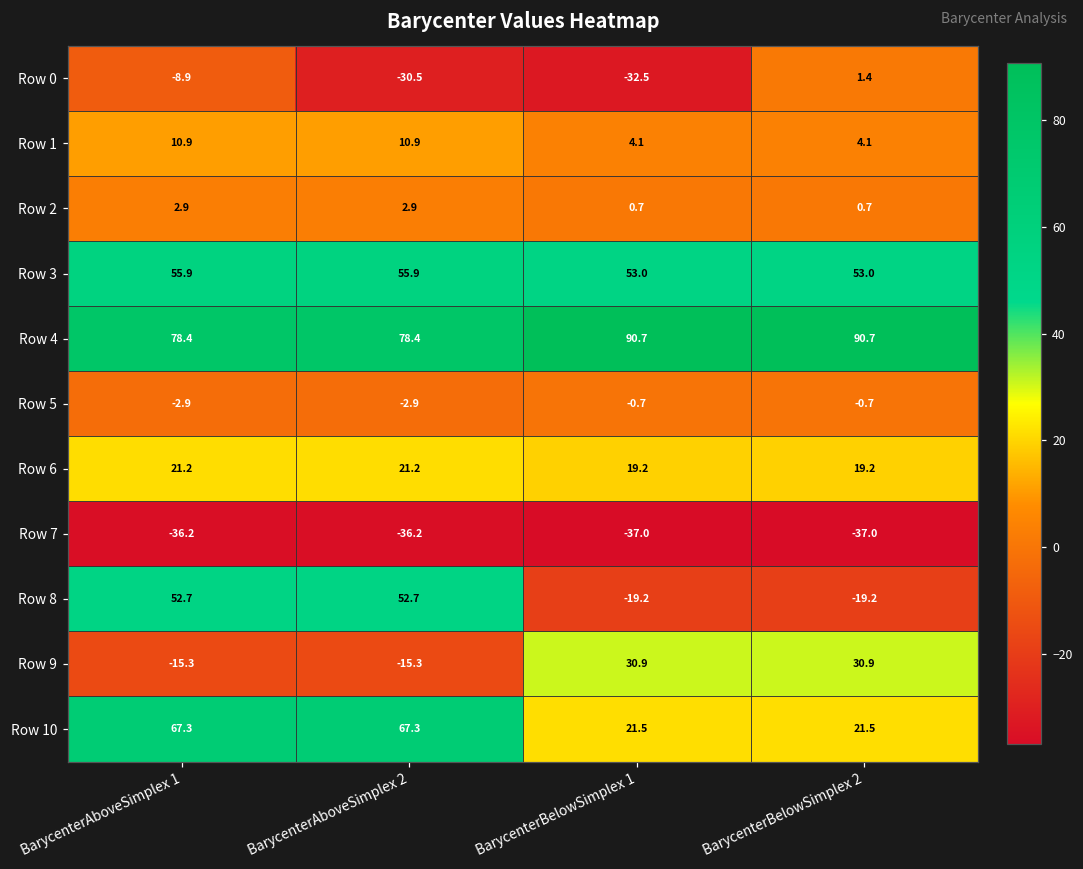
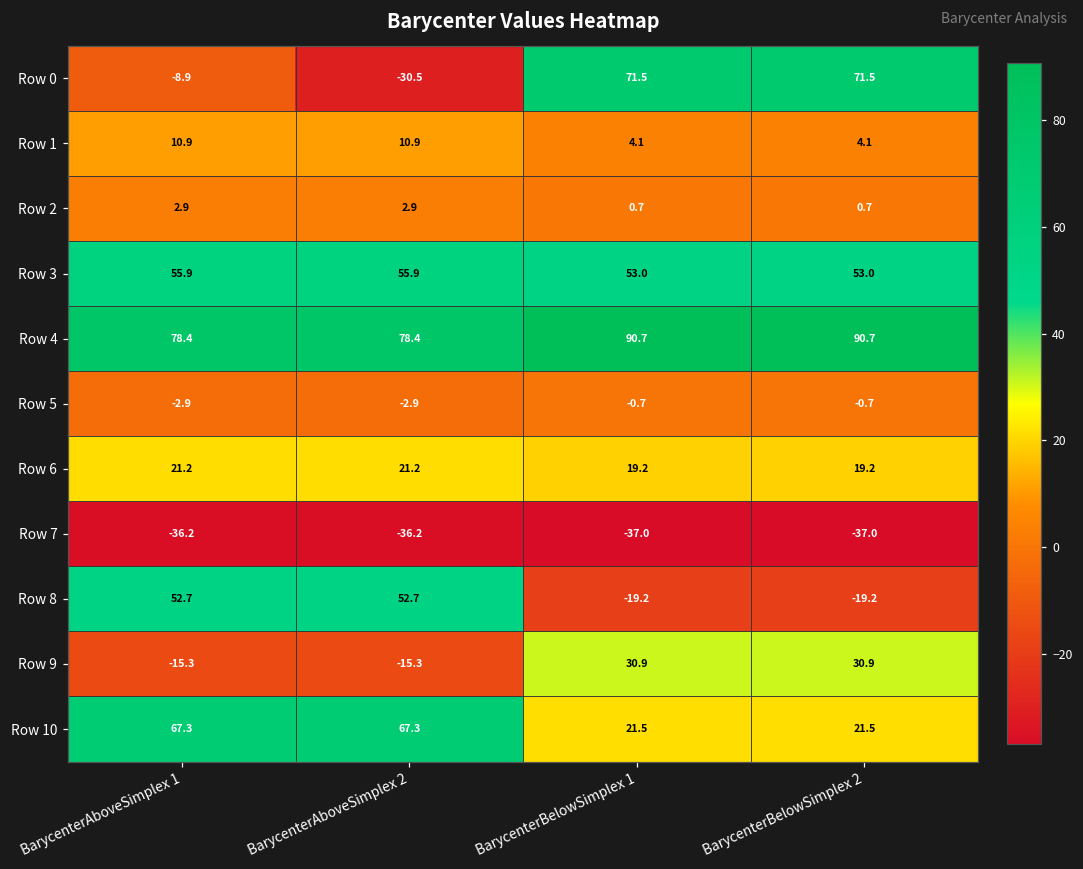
  {
    "Row 0": {
      "BarycenterAboveSimplex 1": -8.9,
      "BarycenterAboveSimplex 2": -30.5,
-     "BarycenterBelowSimplex 1": -32.5,
-     "BarycenterBelowSimplex 2": 1.4
+     "BarycenterBelowSimplex 1": 71.5,
+     "BarycenterBelowSimplex 2": 71.5
    },
    "Row 1": {
      "BarycenterAboveSimplex 1": 10.9,
      "BarycenterAboveSimplex 2": 10.9,
      "BarycenterBelowSimplex 1": 4.1,
      "BarycenterBelowSimplex 2": 4.1
    },
    "Row 2": {
      "BarycenterAboveSimplex 1": 2.9,
      "BarycenterAboveSimplex 2": 2.9,
      "BarycenterBelowSimplex 1": 0.7,
      "BarycenterBelowSimplex 2": 0.7
    },
    "Row 3": {
      "BarycenterAboveSimplex 1": 55.9,
      "BarycenterAboveSimplex 2": 55.9,
      "BarycenterBelowSimplex 1": 53.0,
      "BarycenterBelowSimplex 2": 53.0
    },
    "Row 4": {
      "BarycenterAboveSimplex 1": 78.4,
      "BarycenterAboveSimplex 2": 78.4,
      "BarycenterBelowSimplex 1": 90.7,
      "BarycenterBelowSimplex 2": 90.7
    },
    "Row 5": {
      "BarycenterAboveSimplex 1": -2.9,
      "BarycenterAboveSimplex 2": -2.9,
      "BarycenterBelowSimplex 1": -0.7,
      "BarycenterBelowSimplex 2": -0.7
    },
    "Row 6": {
      "BarycenterAboveSimplex 1": 21.2,
      "BarycenterAboveSimplex 2": 21.2,
      "BarycenterBelowSimplex 1": 19.2,
      "BarycenterBelowSimplex 2": 19.2
    },
    "Row 7": {
      "BarycenterAboveSimplex 1": -36.2,
      "BarycenterAboveSimplex 2": -36.2,
      "BarycenterBelowSimplex 1": -37.0,
      "BarycenterBelowSimplex 2": -37.0
    },
    "Row 8": {
      "BarycenterAboveSimplex 1": 52.7,
      "BarycenterAboveSimplex 2": 52.7,
      "BarycenterBelowSimplex 1": -19.2,
      "BarycenterBelowSimplex 2": -19.2
    },
    "Row 9": {
      "BarycenterAboveSimplex 1": -15.3,
      "BarycenterAboveSimplex 2": -15.3,
      "BarycenterBelowSimplex 1": 30.9,
      "BarycenterBelowSimplex 2": 30.9
    },
    "Row 10": {
      "BarycenterAboveSimplex 1": 67.3,
      "BarycenterAboveSimplex 2": 67.3,
      "BarycenterBelowSimplex 1": 21.5,
      "BarycenterBelowSimplex 2": 21.5
    }
  }
